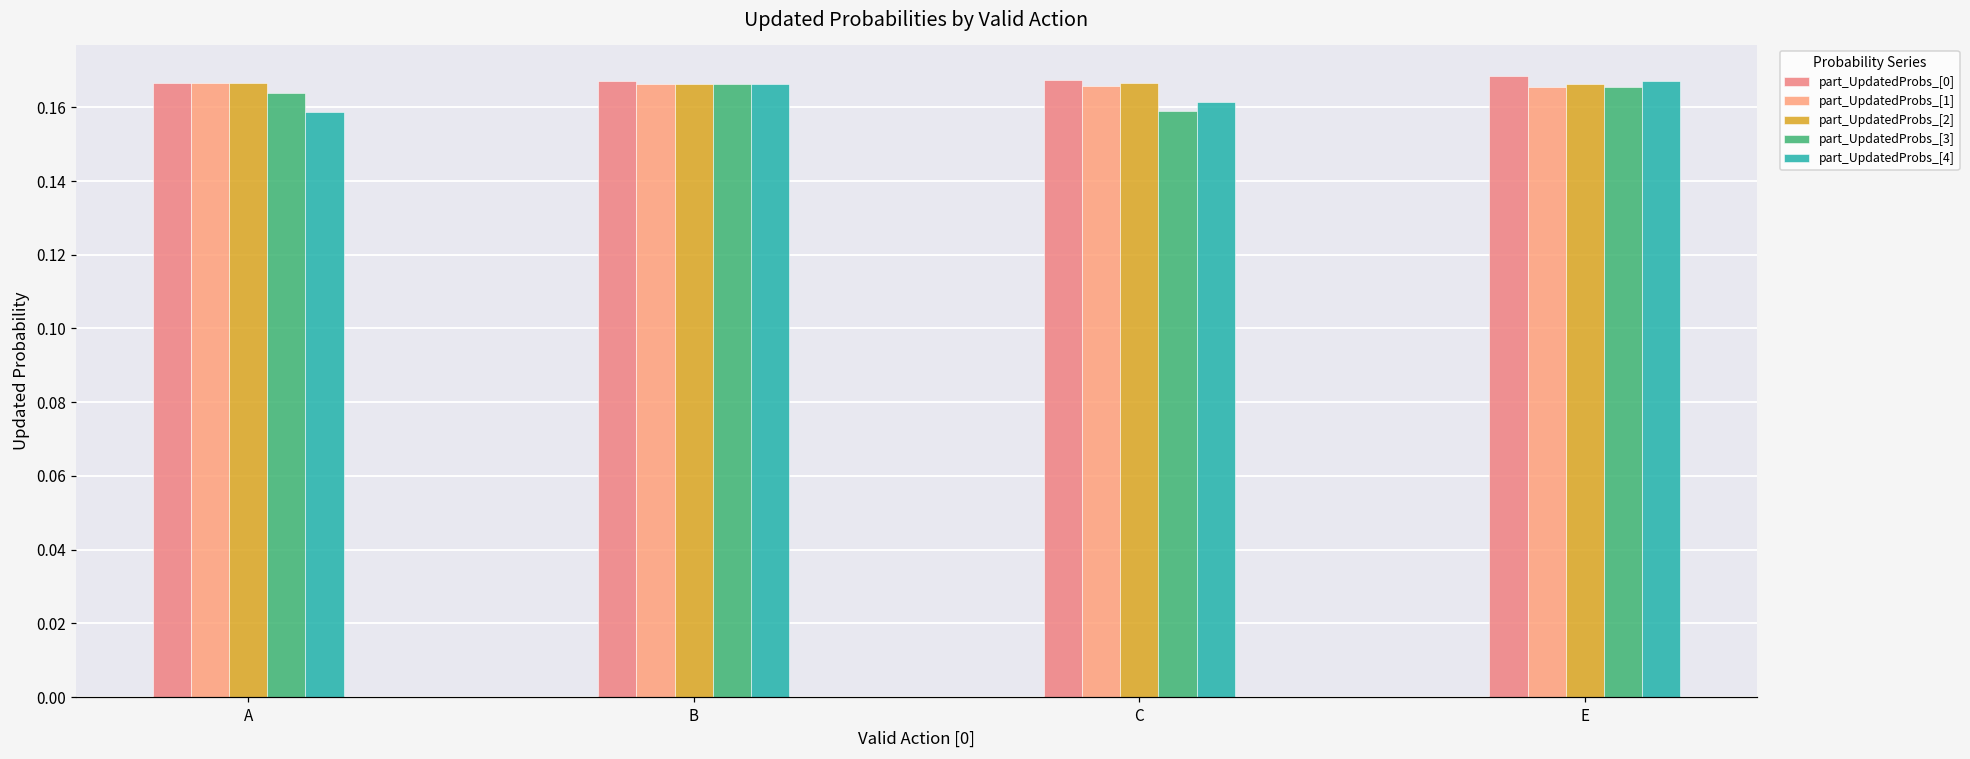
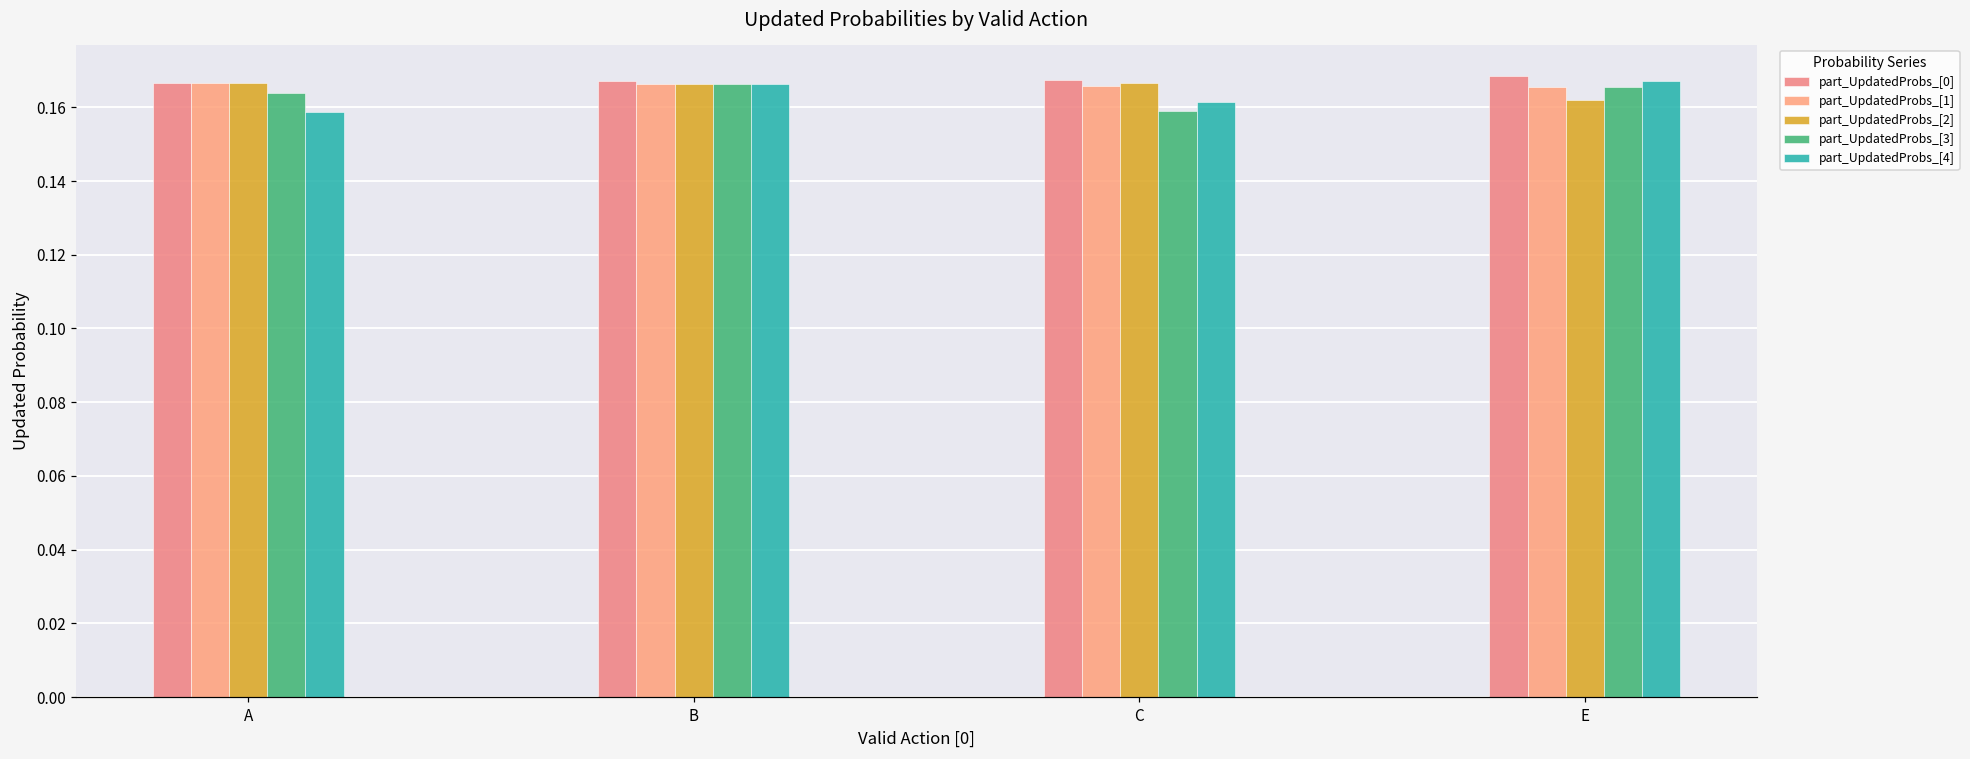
  {
    "part_UpdatedProbs_[2]": {
      "A": 0.167,
      "B": 0.166,
      "C": 0.167,
-     "E": 0.166
+     "E": 0.162
    },
    "part_UpdatedProbs_[3]": {
      "A": 0.164,
      "B": 0.166,
      "C": 0.159,
      "E": 0.165
    },
    "part_UpdatedProbs_[4]": {
      "A": 0.159,
      "B": 0.166,
      "C": 0.161,
      "E": 0.167
    }
  }
